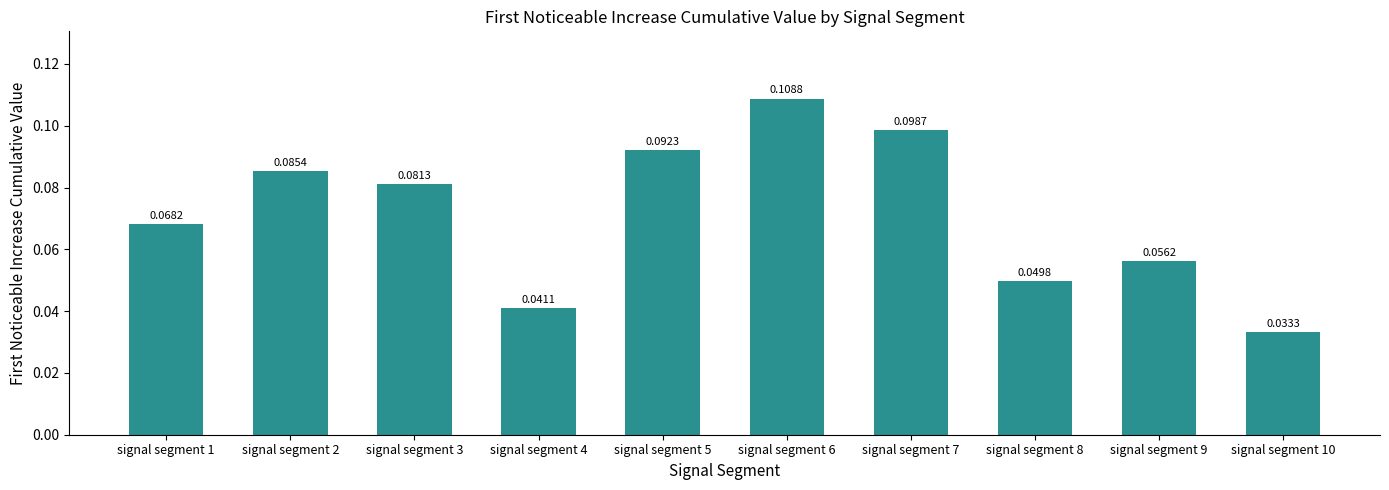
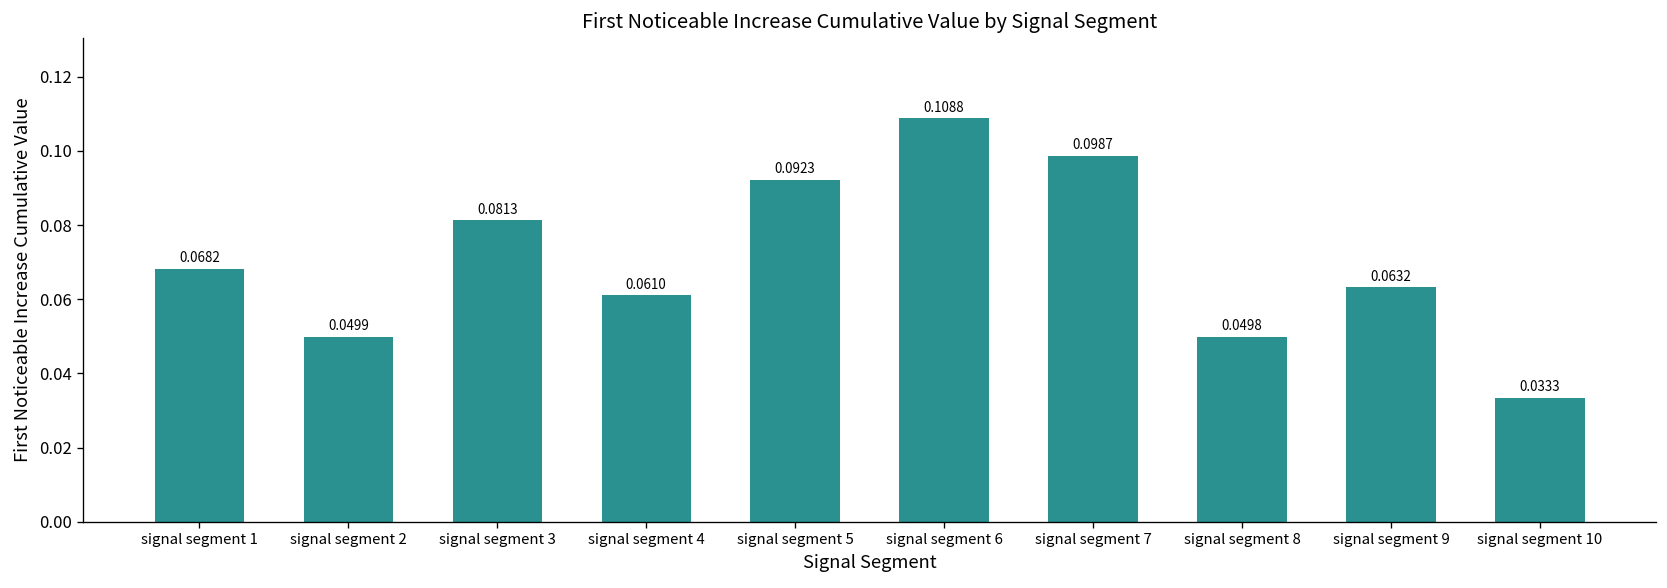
  {
    "signal segment 1": 0.0682,
-   "signal segment 2": 0.0854,
+   "signal segment 2": 0.0499,
    "signal segment 3": 0.0813,
-   "signal segment 4": 0.0411,
+   "signal segment 4": 0.0610,
    "signal segment 5": 0.0923,
    "signal segment 6": 0.1088,
    "signal segment 7": 0.0987,
    "signal segment 8": 0.0498,
-   "signal segment 9": 0.0562,
+   "signal segment 9": 0.0632,
    "signal segment 10": 0.0333
  }
